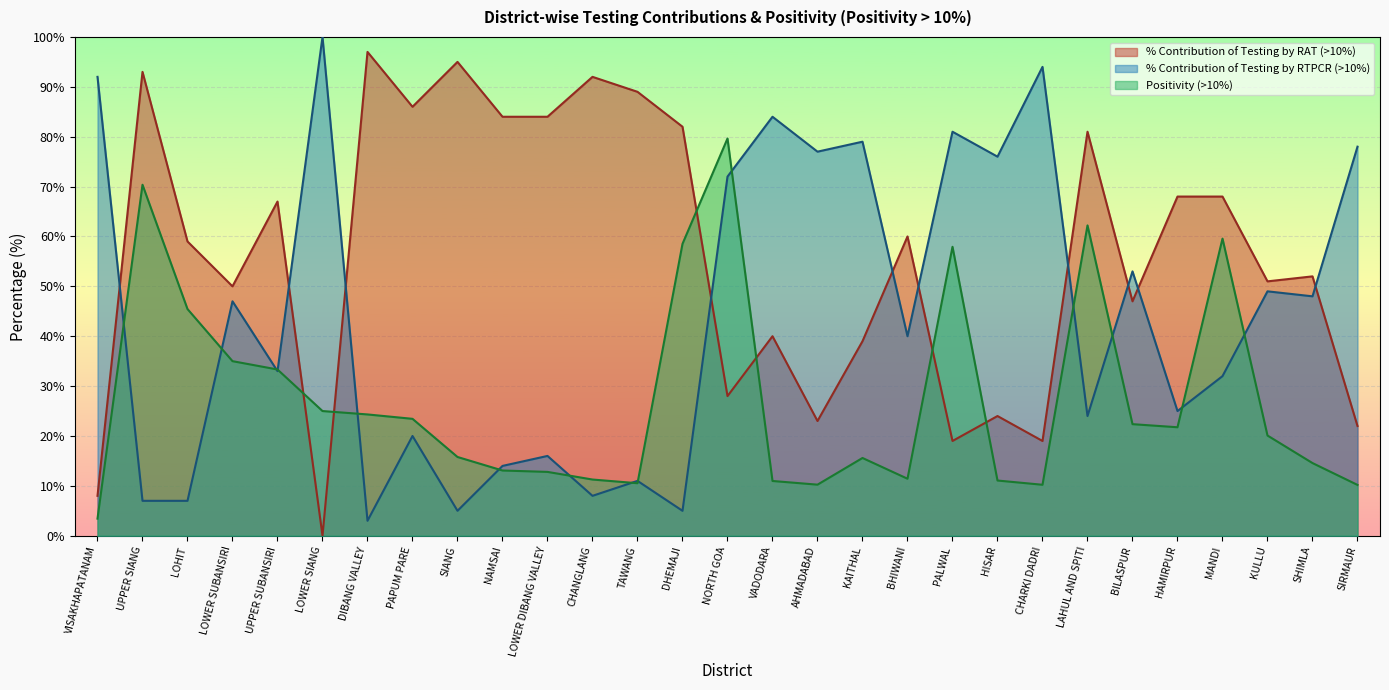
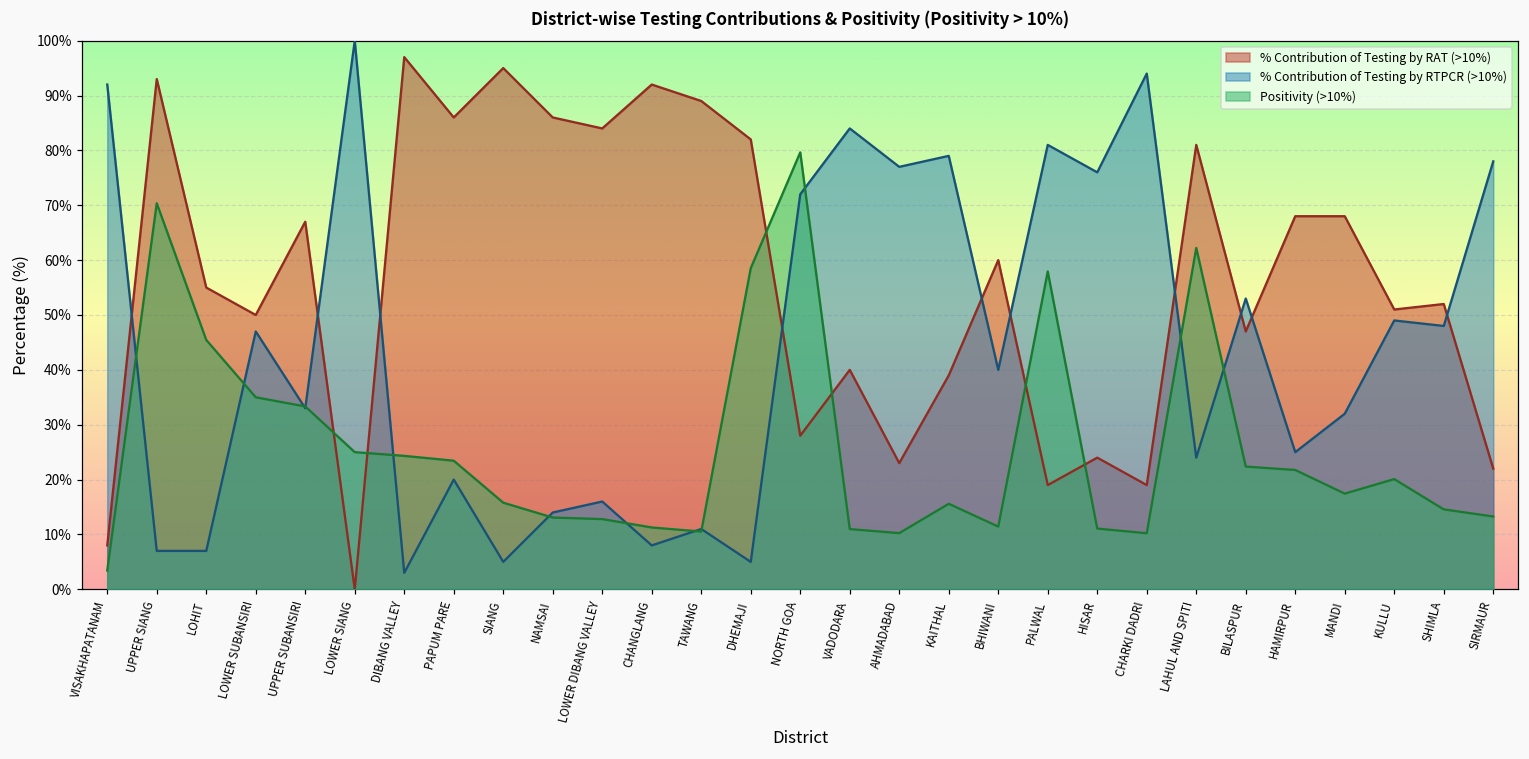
  {
    "% Contribution of Testing by RAT (>10%)": {
      "VISAKHAPATANAM": "8%",
      "UPPER SIANG": "93%",
-     "LOHIT": "59%",
+     "LOHIT": "55%",
      "LOWER SUBANSIRI": "50%",
      "UPPER SUBANSIRI": "67%",
      "LOWER SIANG": "0%",
      "DIBANG VALLEY": "97%",
      "PAPUM PARE": "86%",
      "SIANG": "95%",
-     "NAMSAI": "84%",
+     "NAMSAI": "86%",
      "LOWER DIBANG VALLEY": "84%",
      "CHANGLANG": "92%",
      "TAWANG": "89%",
      "DHEMAJI": "82%",
      "NORTH GOA": "28%",
      "VADODARA": "40%",
      "AHMADABAD": "23%",
      "KAITHAL": "39%",
      "BHIWANI": "60%",
      "PALWAL": "19%",
      "HISAR": "24%",
      "CHARKI DADRI": "19%",
      "LAHUL AND SPITI": "81%",
      "BILASPUR": "47%",
      "HAMIRPUR": "68%",
      "MANDI": "68%",
      "KULLU": "51%",
      "SHIMLA": "52%",
      "SIRMAUR": "22%"
    },
    "% Contribution of Testing by RTPCR (>10%)": {
      "VISAKHAPATANAM": "92%",
      "UPPER SIANG": "7%",
      "LOHIT": "7%",
      "LOWER SUBANSIRI": "47%",
      "LOWER SIANG": "100%",
      "DIBANG VALLEY": "3%",
      "PAPUM PARE": "20%",
      "SIANG": "5%",
      "NAMSAI": "14%",
      "LOWER DIBANG VALLEY": "16%",
      "CHANGLANG": "8%",
      "DHEMAJI": "5%",
      "NORTH GOA": "72%",
      "VADODARA": "84%",
      "AHMADABAD": "77%",
      "KAITHAL": "79%",
      "BHIWANI": "40%",
      "PALWAL": "81%",
      "HISAR": "76%",
      "CHARKI DADRI": "94%",
      "LAHUL AND SPITI": "24%",
      "BILASPUR": "53%",
      "HAMIRPUR": "25%",
      "MANDI": "32%",
      "KULLU": "49%",
      "SHIMLA": "48%",
      "SIRMAUR": "78%"
    },
    "Positivity (>10%)": {
      "VISAKHAPATANAM": "3%",
      "UPPER SIANG": "70%",
      "LOHIT": "45%",
      "LOWER SUBANSIRI": "35%",
      "LOWER SIANG": "25%",
      "DIBANG VALLEY": "24%",
      "PAPUM PARE": "23%",
      "SIANG": "16%",
      "NAMSAI": "13%",
      "LOWER DIBANG VALLEY": "13%",
      "CHANGLANG": "11%",
      "DHEMAJI": "59%",
      "NORTH GOA": "80%",
      "VADODARA": "11%",
      "AHMADABAD": "10%",
      "KAITHAL": "16%",
      "BHIWANI": "11%",
      "PALWAL": "58%",
      "HISAR": "11%",
      "CHARKI DADRI": "10%",
      "LAHUL AND SPITI": "62%",
      "BILASPUR": "22%",
      "HAMIRPUR": "22%",
-     "MANDI": "60%",
+     "MANDI": "17%",
      "KULLU": "20%",
      "SHIMLA": "15%",
-     "SIRMAUR": "10%"
+     "SIRMAUR": "13%"
    }
  }
